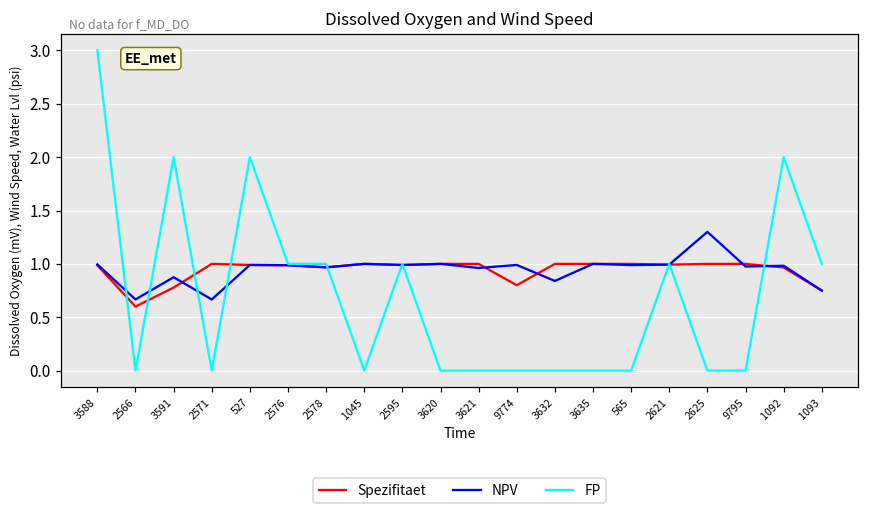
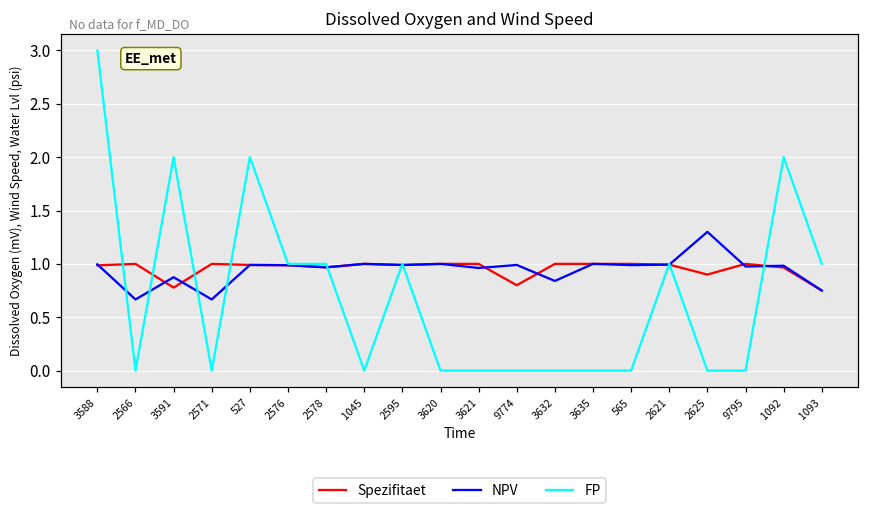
  {
    "Spezifitaet": {
-     "2566": 0.6,
+     "2566": 1.0,
      "3591": 0.8,
      "2571": 1.0,
      "3621": 1.0,
      "9774": 0.8,
      "3632": 1.0,
-     "2625": 1.0
+     "2625": 0.9
    },
    "NPV": {
      "2566": 0.7,
      "3591": 0.9,
      "2571": 0.7,
      "3621": 1.0,
      "9774": 1.0,
      "3632": 0.8,
      "2625": 1.3
    },
    "FP": {
      "3588": 3.0,
      "2566": 0.0,
      "3591": 2.0,
      "2571": 0.0,
      "527": 2.0,
      "2578": 1.0,
      "1045": 0.0,
      "3620": 0.0,
      "3621": 0.0,
      "9774": 0.0,
      "3632": 0.0,
      "3635": 0.0,
      "565": 0.0,
      "2625": 0.0,
      "9795": 0.0,
      "1092": 2.0,
      "1093": 1.0
    }
  }
